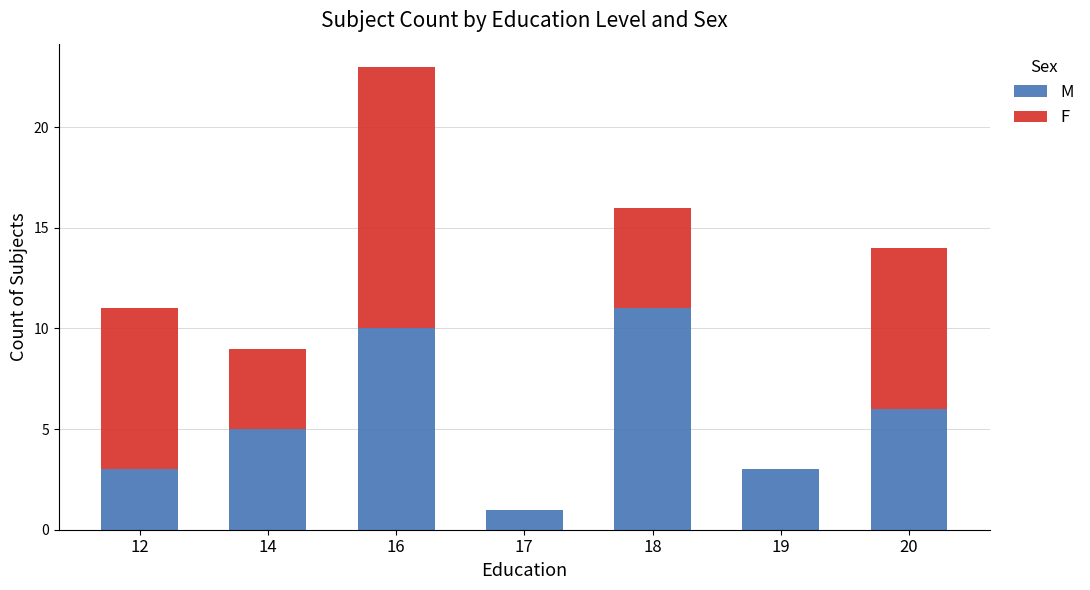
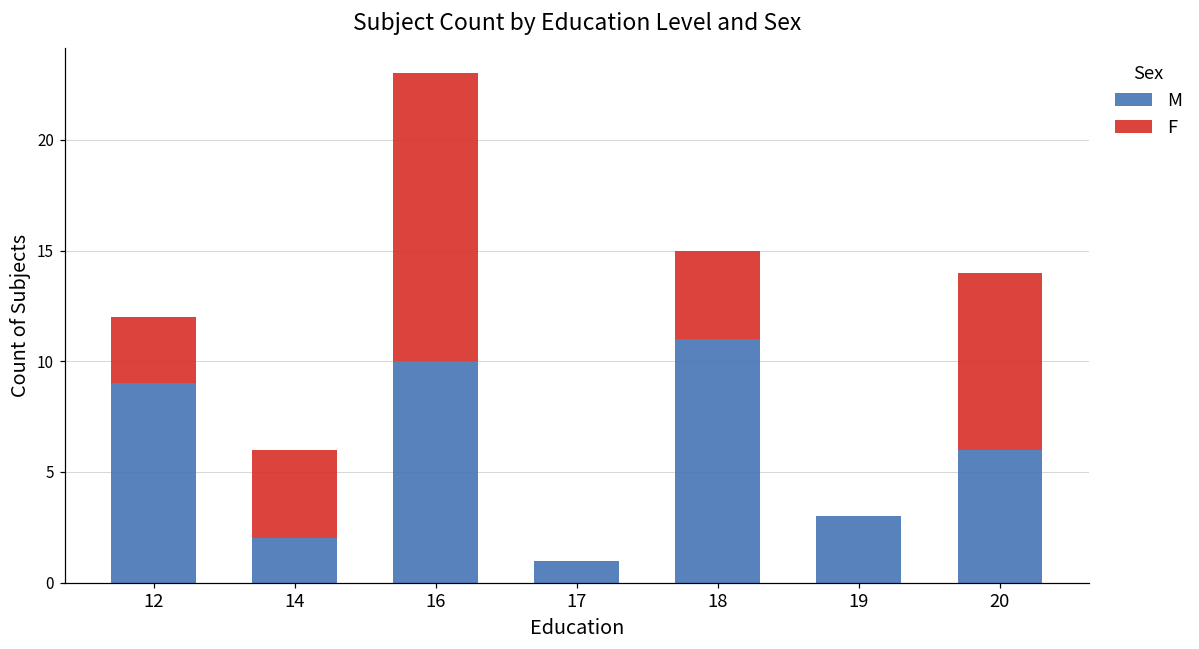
  {
    "M": {
-     "12": 3,
-     "14": 5,
+     "12": 9,
+     "14": 2,
      "16": 10,
      "17": 1,
      "18": 11,
      "19": 3,
      "20": 6
    },
    "F": {
-     "12": 8,
+     "12": 3,
      "14": 4,
      "16": 13,
      "17": 0,
-     "18": 5,
+     "18": 4,
      "19": 0,
      "20": 8
    }
  }
